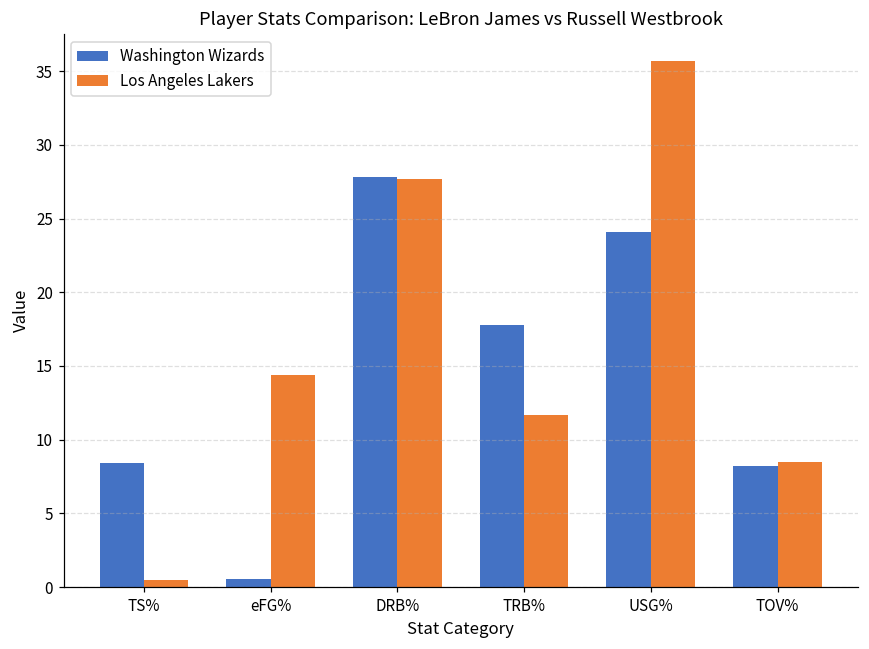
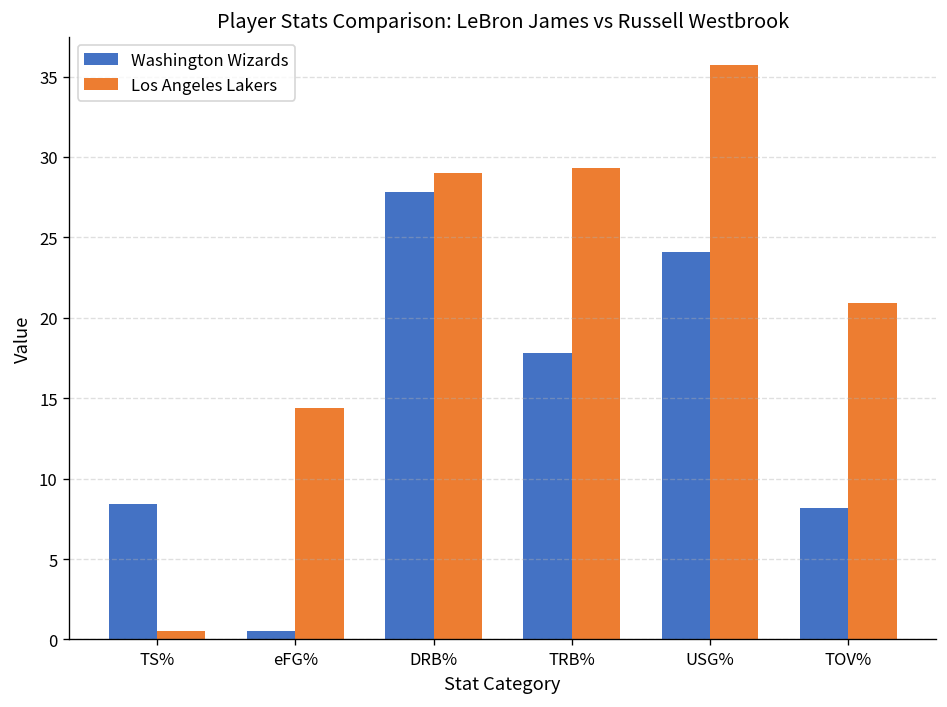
  {
    "Washington Wizards": {
      "TS%": 8.4,
      "eFG%": 0.5,
      "DRB%": 27.8,
      "TRB%": 17.8,
      "USG%": 24.1,
      "TOV%": 8.2
    },
    "Los Angeles Lakers": {
      "TS%": 0.5,
      "eFG%": 14.4,
-     "DRB%": 27.7,
-     "TRB%": 11.7,
+     "DRB%": 29.0,
+     "TRB%": 29.3,
      "USG%": 35.7,
-     "TOV%": 8.5
+     "TOV%": 20.9
    }
  }
